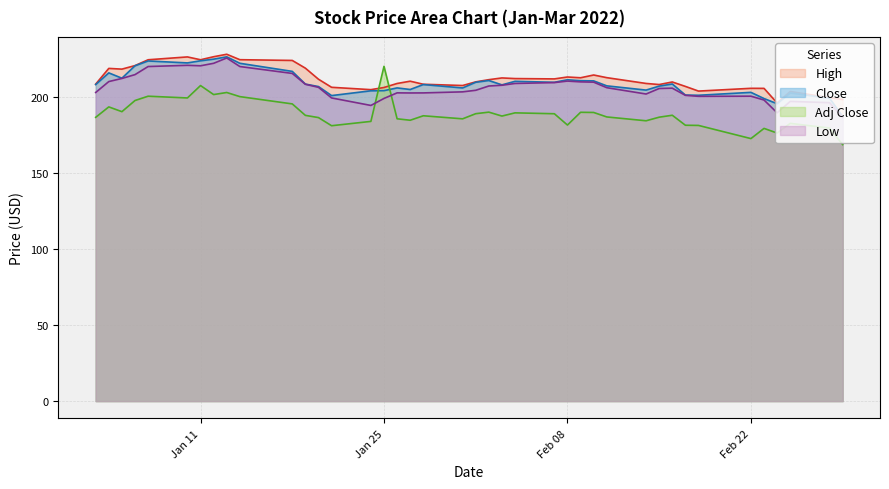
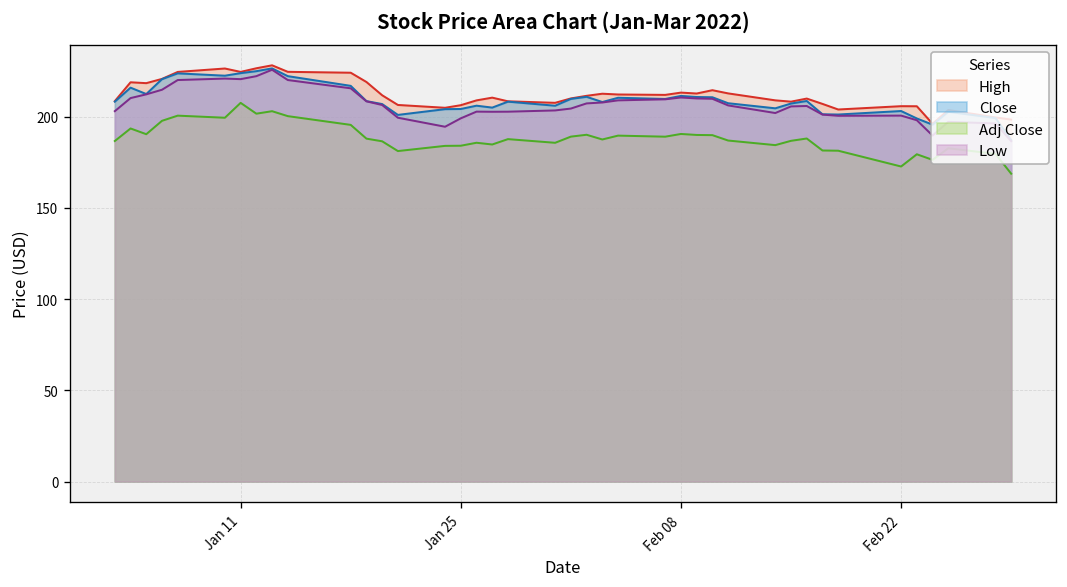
  {
    "Close": {
      "Jan 25": 204,
      "Feb 22": 203
    },
    "Adj Close": {
      "Jan 11": 208,
-     "Jan 25": 220,
-     "Feb 08": 182,
+     "Jan 25": 184,
+     "Feb 08": 191,
      "Feb 22": 173
    }
  }
